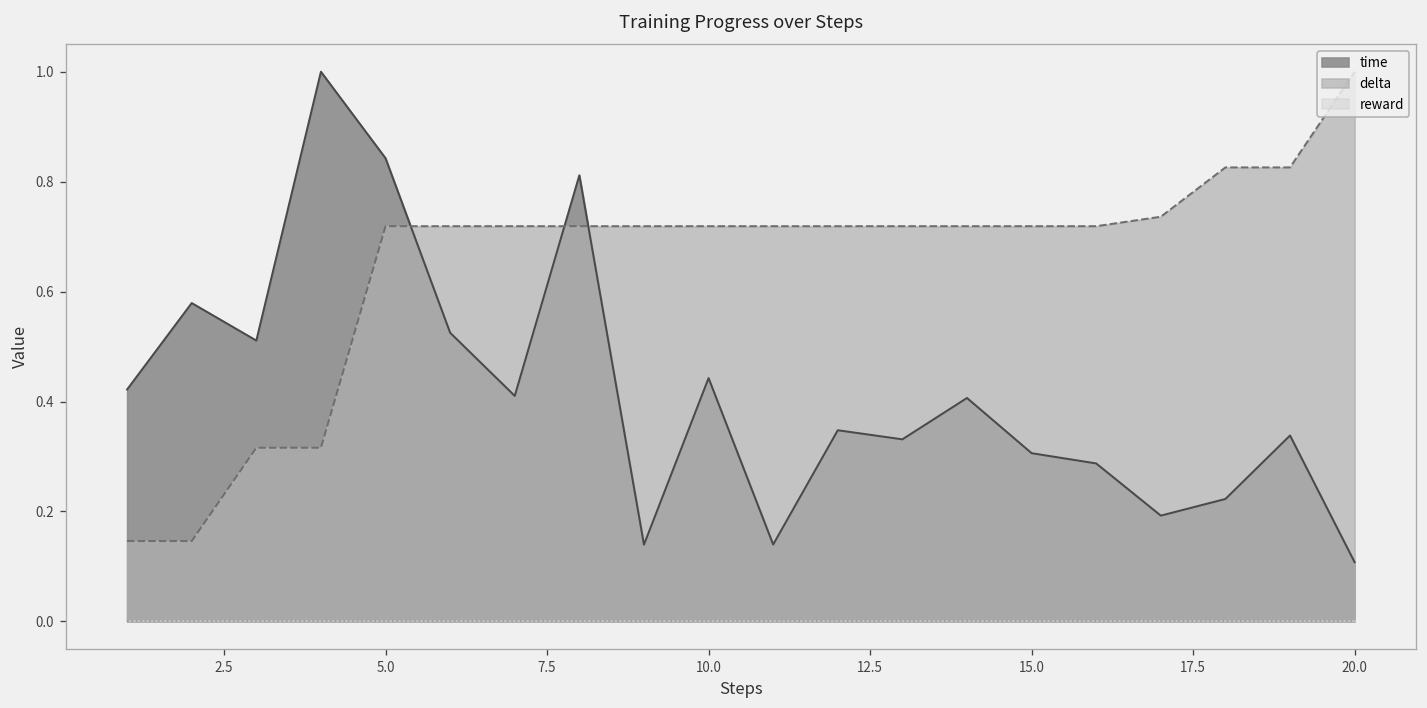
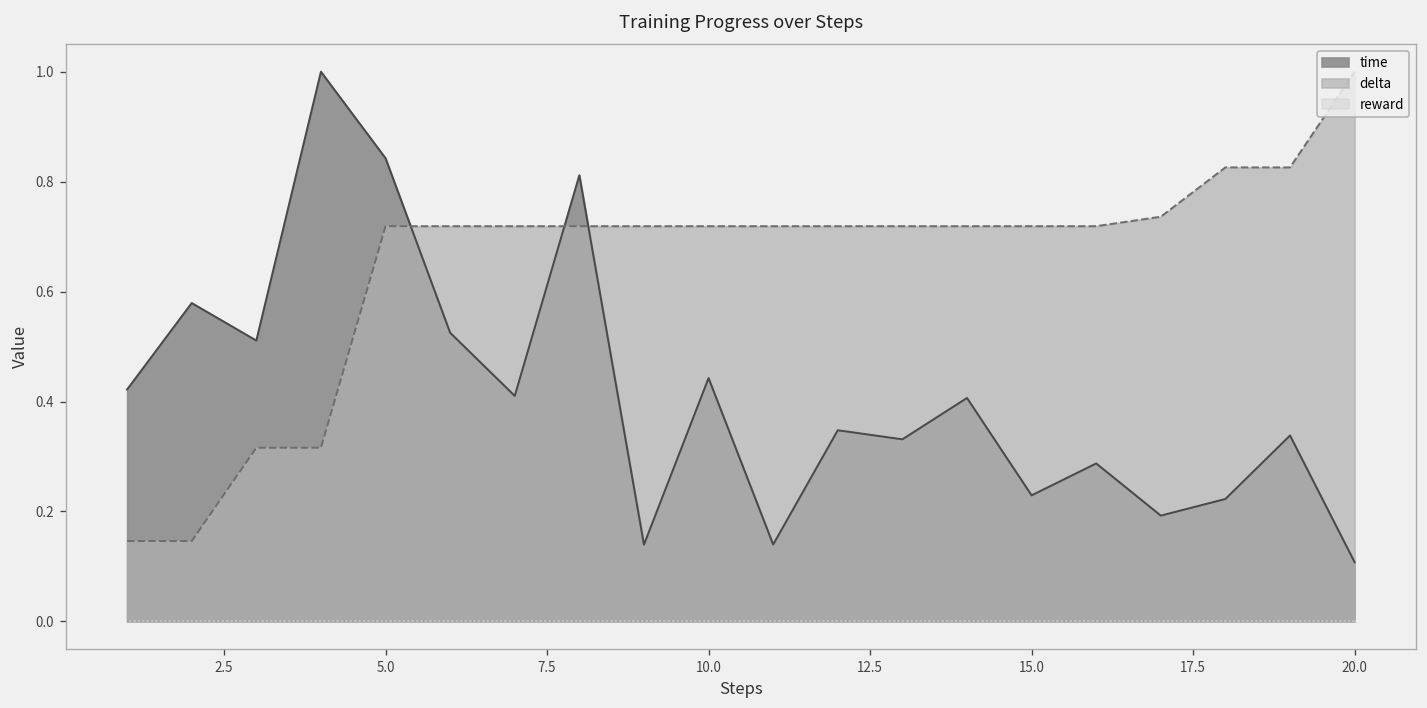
  {
    "time": {
      "5.0": 0.84,
      "10.0": 0.44,
-     "15.0": 0.31,
+     "15.0": 0.23,
      "20.0": 0.11
    },
    "delta": {
      "5.0": 0.72,
      "10.0": 0.72,
      "15.0": 0.72
    },
    "reward": {
      "5.0": 0.00,
      "10.0": 0.00,
      "15.0": 0.00,
      "20.0": 0.00
    }
  }
